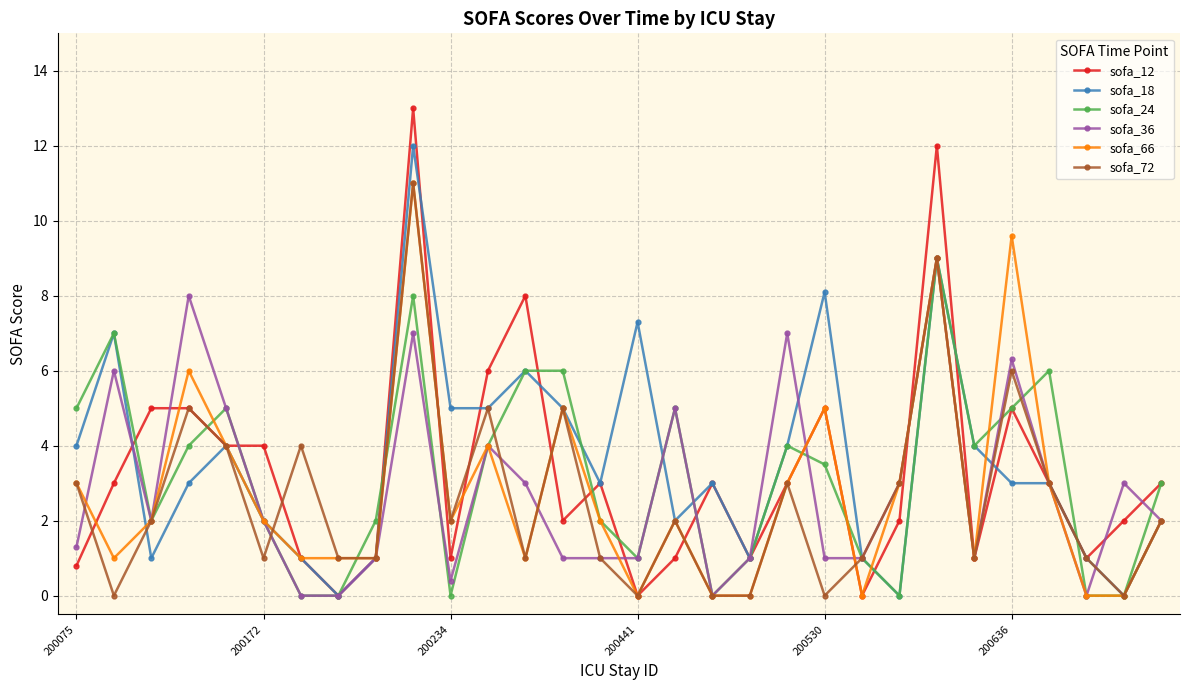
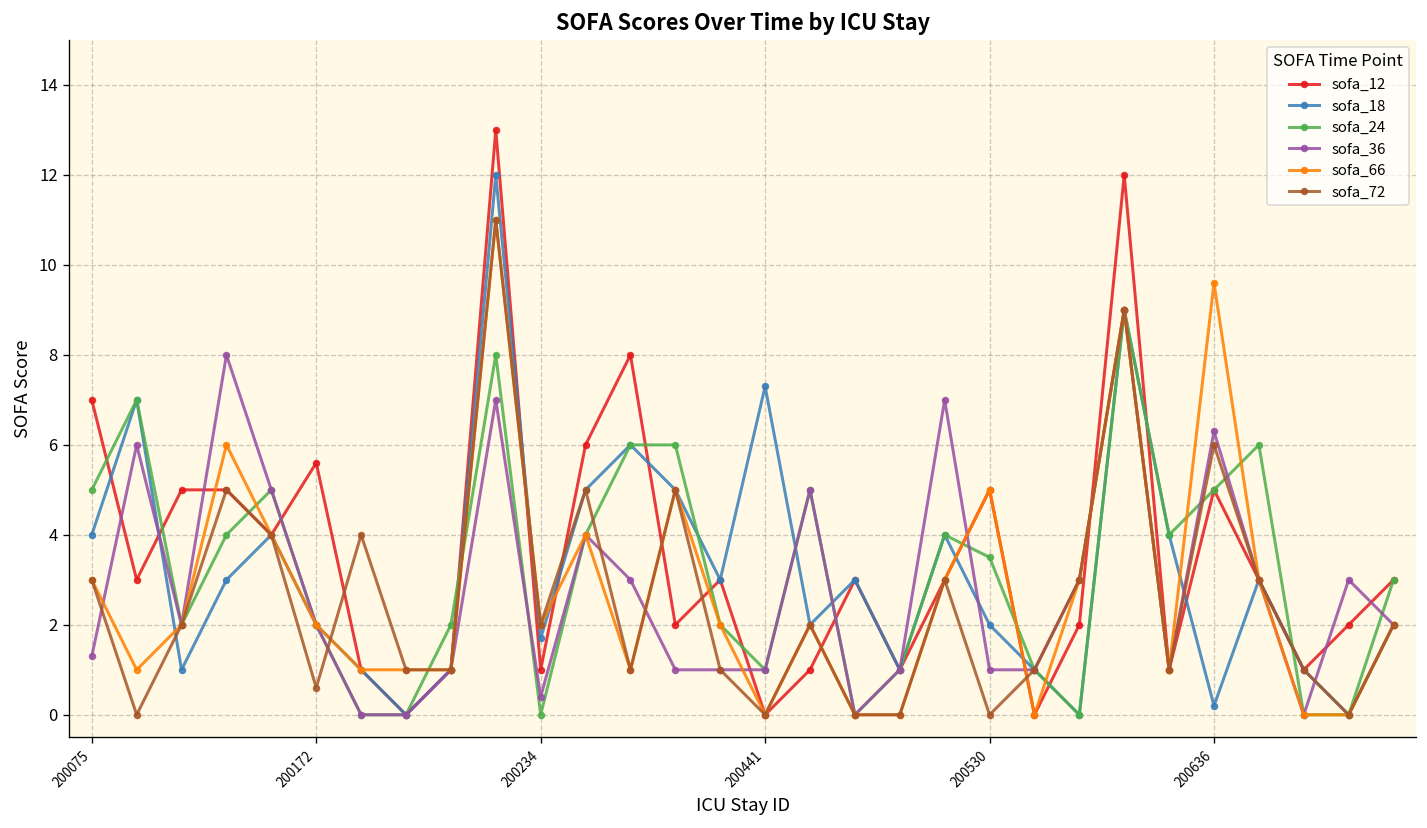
  {
    "sofa_12": {
-     "200075": 0.8,
-     "200172": 4.0,
+     "200075": 7.0,
+     "200172": 5.6,
      "200234": 1.0
    },
    "sofa_18": {
      "200075": 4.0,
-     "200234": 5.0,
+     "200234": 1.7,
      "200441": 7.3,
-     "200530": 8.1,
-     "200636": 3.0
+     "200530": 2.0,
+     "200636": 0.2
    },
    "sofa_24": {
      "200075": 5.0,
      "200234": 0.0,
      "200530": 3.5
    },
    "sofa_36": {
      "200075": 1.3,
      "200234": 0.4,
      "200530": 1.0,
      "200636": 6.3
    },
    "sofa_66": {
      "200636": 9.6
    },
    "sofa_72": {
-     "200172": 1.0,
+     "200172": 0.6,
      "200530": 0.0,
      "200636": 6.0
    }
  }
